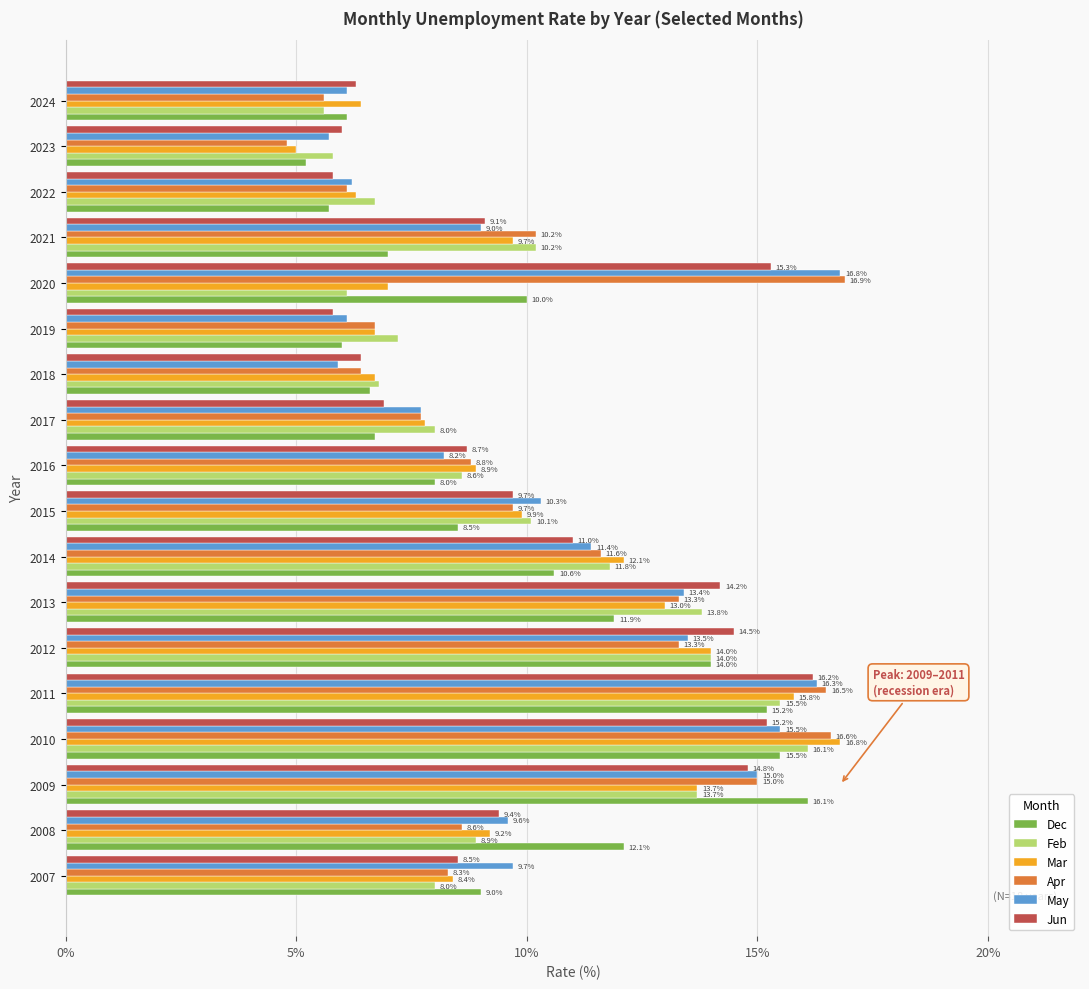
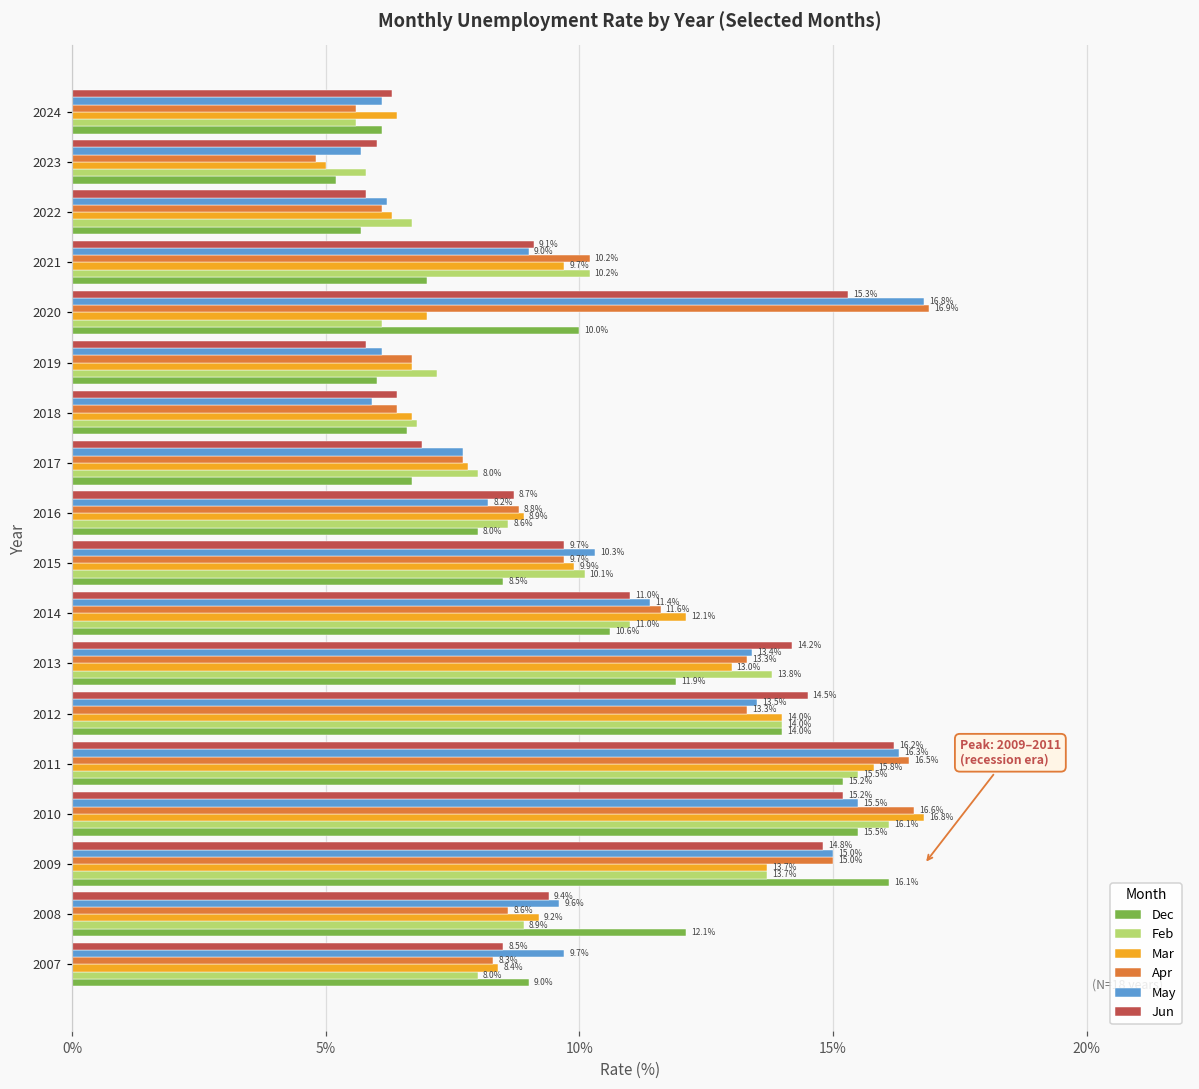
  {
    "Dec": {
      "2020": "10.0%",
      "2016": "8.0%",
      "2015": "8.5%",
      "2014": "10.6%",
      "2013": "11.9%",
      "2011": "15.2%",
      "2010": "15.5%",
      "2009": "16.1%",
      "2008": "12.1%",
      "2007": "9.0%"
    },
    "Feb": {
      "2021": "10.2%",
      "2017": "8.0%",
      "2016": "8.6%",
      "2015": "10.1%",
-     "2014": "11.8%",
+     "2014": "11.0%",
      "2013": "13.8%",
      "2011": "15.5%",
      "2010": "16.1%",
      "2008": "8.9%",
      "2007": "8.0%"
    },
    "May": {
      "2021": "9.0%",
      "2020": "16.8%",
      "2016": "8.2%",
      "2015": "10.3%",
      "2014": "11.4%",
      "2013": "13.4%",
      "2012": "13.5%",
      "2011": "16.3%",
      "2010": "15.5%",
      "2008": "9.6%",
      "2007": "9.7%"
    }
  }
